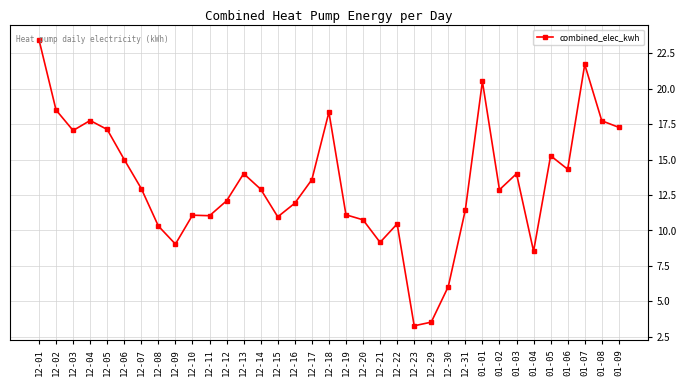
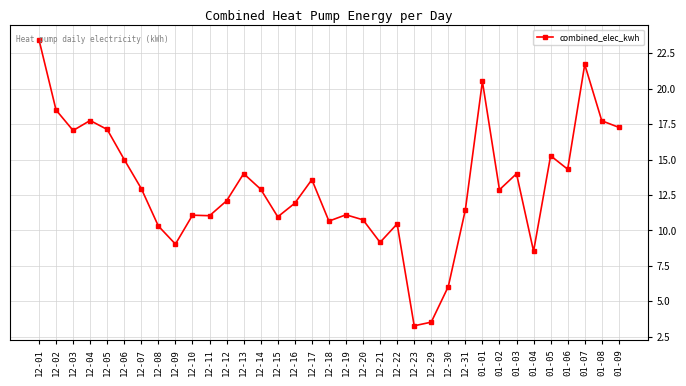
  {
    "12-01": 23.5,
    "12-02": 18.5,
    "12-03": 17.1,
    "12-04": 17.8,
    "12-05": 17.1,
    "12-06": 15.0,
    "12-07": 12.9,
    "12-08": 10.3,
    "12-09": 9.0,
    "12-10": 11.1,
    "12-11": 11.0,
    "12-12": 12.1,
    "12-13": 14.0,
    "12-14": 12.9,
    "12-15": 11.0,
    "12-16": 11.9,
    "12-17": 13.6,
-   "12-18": 18.3,
+   "12-18": 10.7,
    "12-19": 11.1,
    "12-20": 10.7,
    "12-21": 9.2,
    "12-22": 10.5,
    "12-23": 3.3,
    "12-29": 3.5,
    "12-30": 6.0,
    "12-31": 11.4,
    "01-01": 20.5,
    "01-02": 12.9,
    "01-03": 14.0,
    "01-04": 8.5,
    "01-05": 15.3,
    "01-06": 14.3,
    "01-07": 21.7,
    "01-08": 17.7,
    "01-09": 17.3
  }
